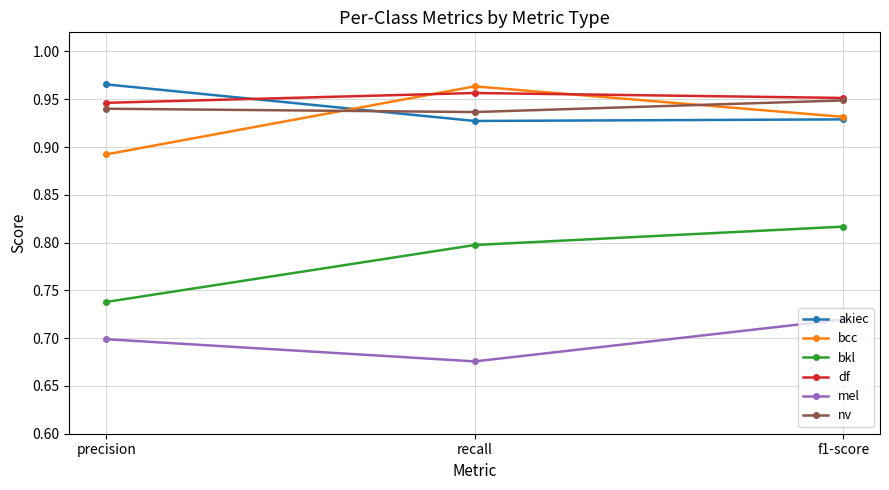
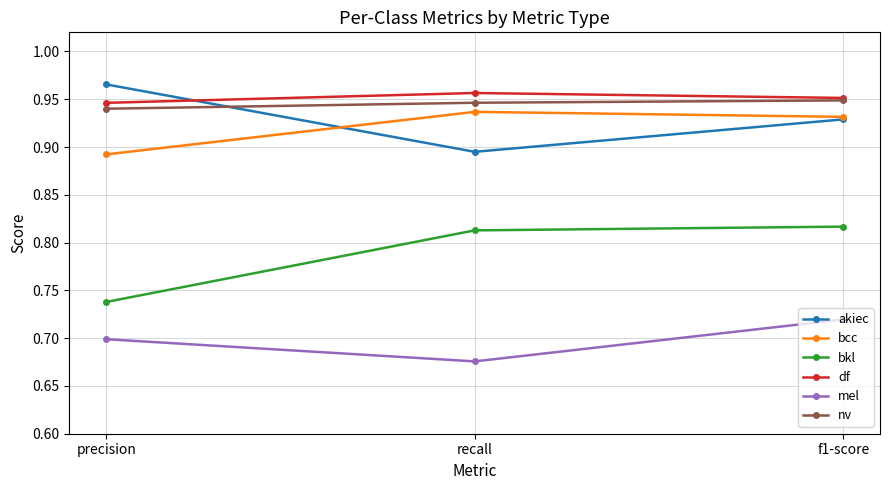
  {
    "akiec": {
      "precision": 0.97,
-     "recall": 0.93,
+     "recall": 0.89,
      "f1-score": 0.93
    },
    "bcc": {
      "precision": 0.89,
-     "recall": 0.96,
+     "recall": 0.94,
      "f1-score": 0.93
    },
    "bkl": {
      "precision": 0.74,
-     "recall": 0.80,
+     "recall": 0.81,
      "f1-score": 0.82
    },
    "df": {
      "precision": 0.95,
      "recall": 0.96
    },
    "mel": {
      "precision": 0.70,
      "recall": 0.68
    },
    "nv": {
      "precision": 0.94,
-     "recall": 0.94
+     "recall": 0.95
    }
  }
